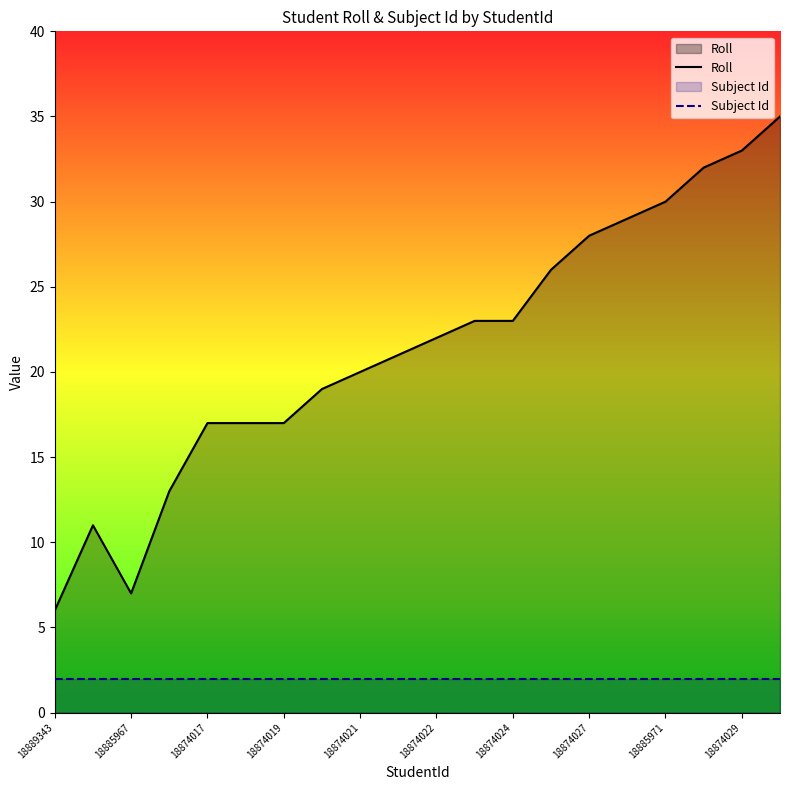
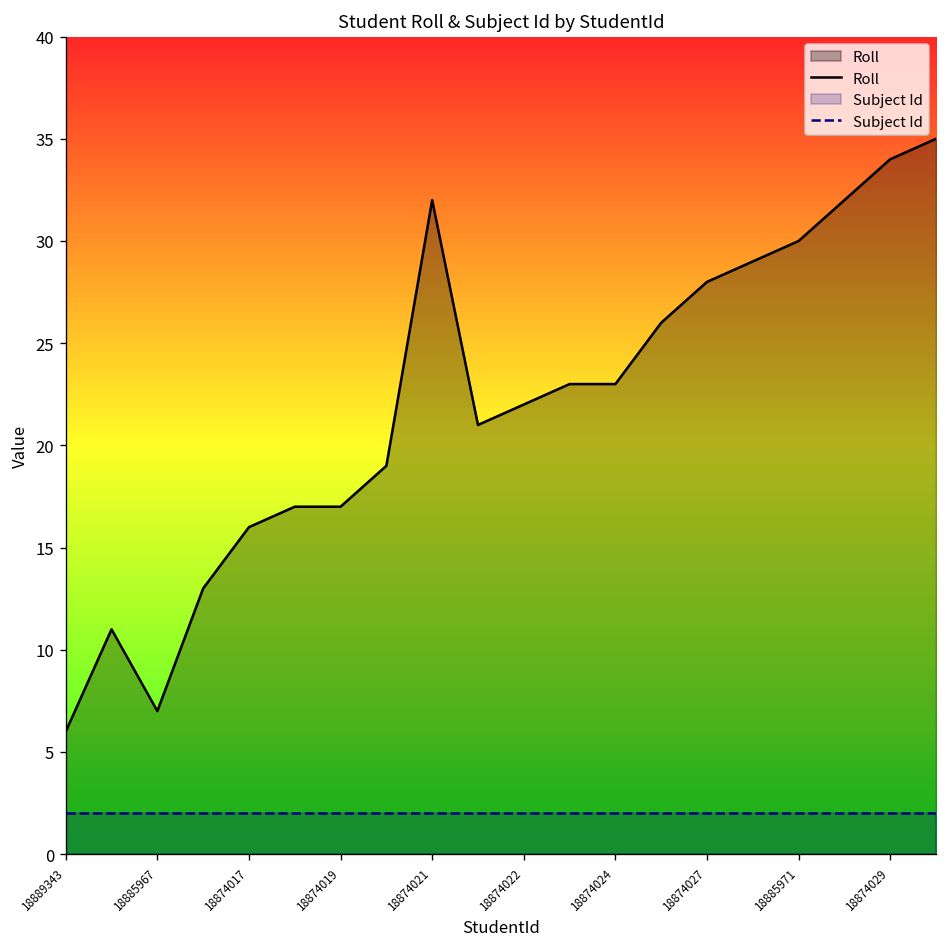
  {
    "Roll": {
      "18889343": 6,
      "18885967": 7,
-     "18874017": 17,
+     "18874017": 16,
      "18874019": 17,
-     "18874021": 20,
+     "18874021": 32,
      "18874022": 22,
      "18874024": 23,
      "18874027": 28,
      "18885971": 30,
-     "18874029": 33
+     "18874029": 34
    },
    "Subject Id": {
      "18889343": 2,
      "18885967": 2,
      "18874017": 2,
      "18874019": 2,
      "18874021": 2,
      "18874022": 2,
      "18874024": 2,
      "18874027": 2,
      "18885971": 2,
      "18874029": 2
    }
  }
